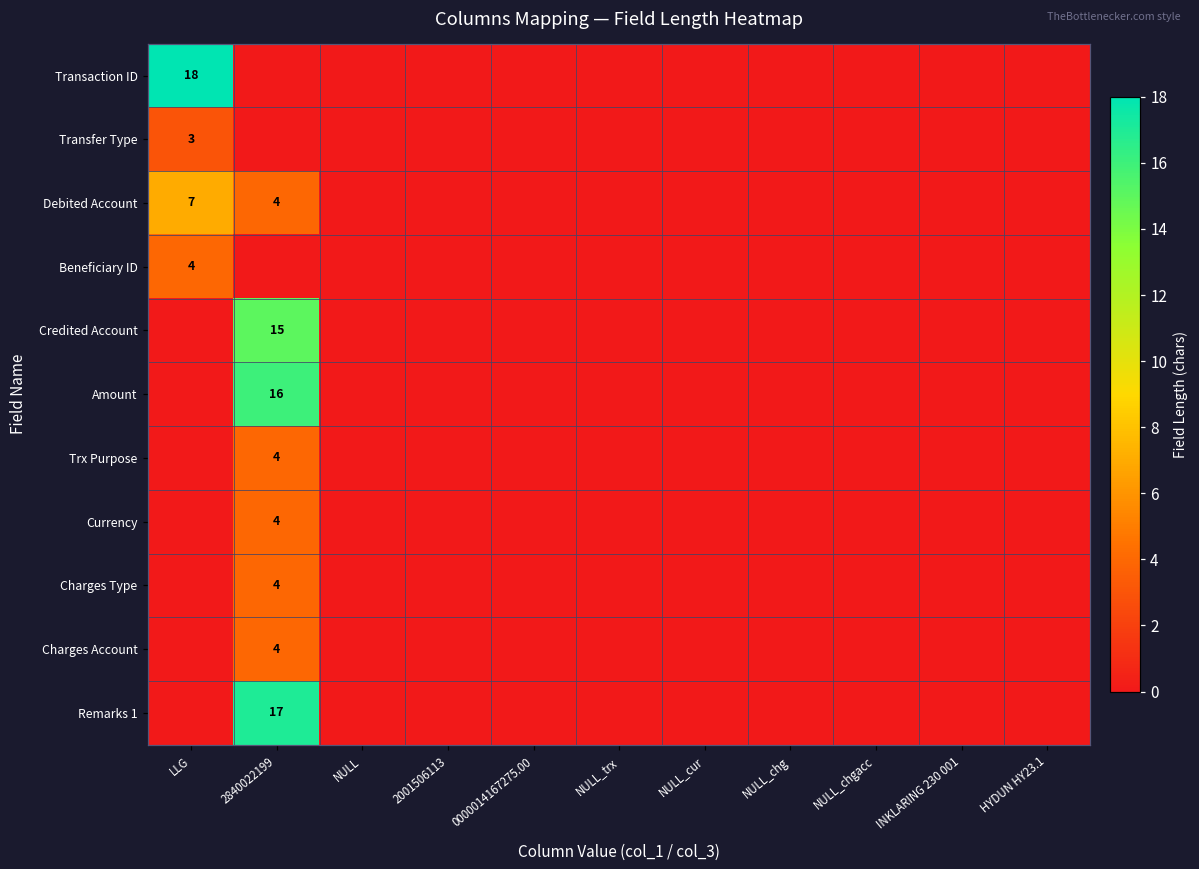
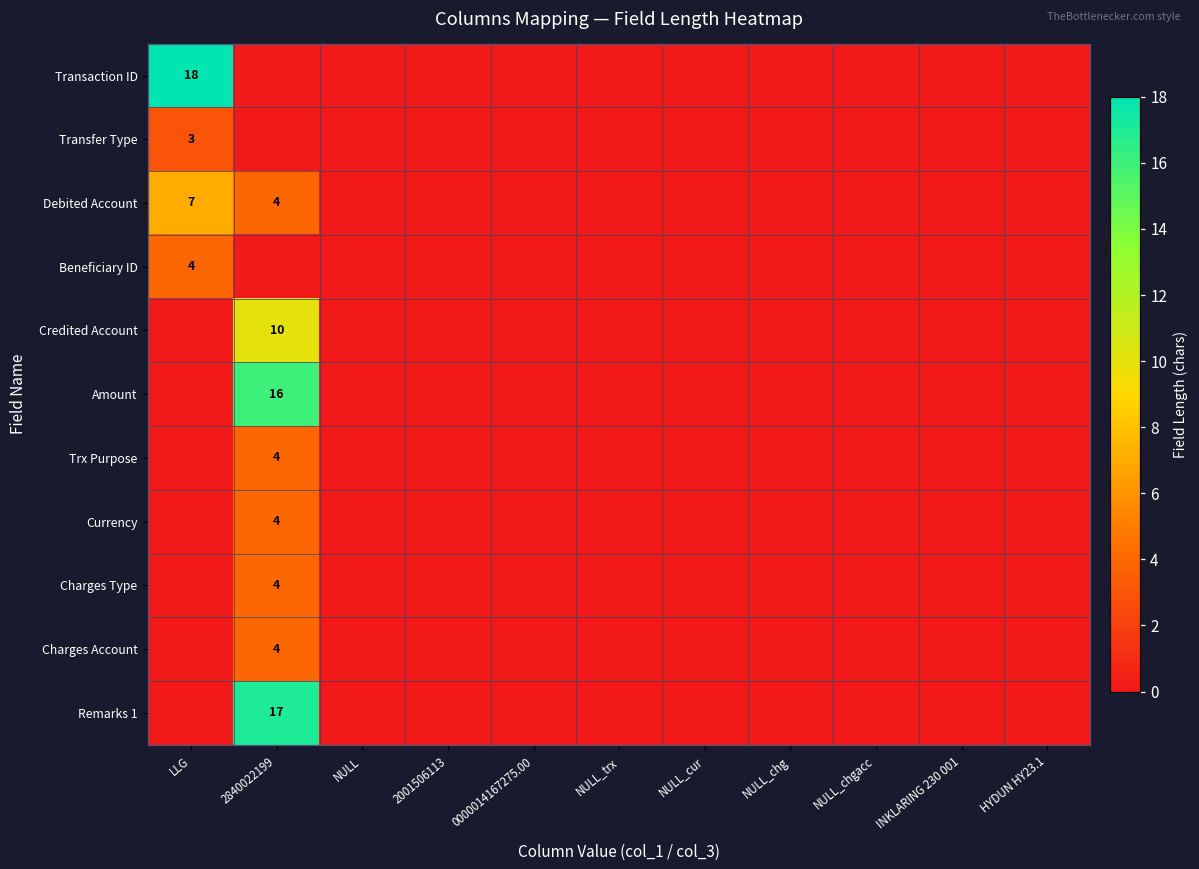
  {
    "Transaction ID": {
      "LLG": 18
    },
    "Transfer Type": {
      "LLG": 3
    },
    "Debited Account": {
      "LLG": 7,
      "2840022199": 4
    },
    "Beneficiary ID": {
      "LLG": 4
    },
    "Credited Account": {
-     "2840022199": 15
+     "2840022199": 10
    },
    "Amount": {
      "2840022199": 16
    },
    "Trx Purpose": {
      "2840022199": 4
    },
    "Currency": {
      "2840022199": 4
    },
    "Charges Type": {
      "2840022199": 4
    },
    "Charges Account": {
      "2840022199": 4
    },
    "Remarks 1": {
      "2840022199": 17
    }
  }
